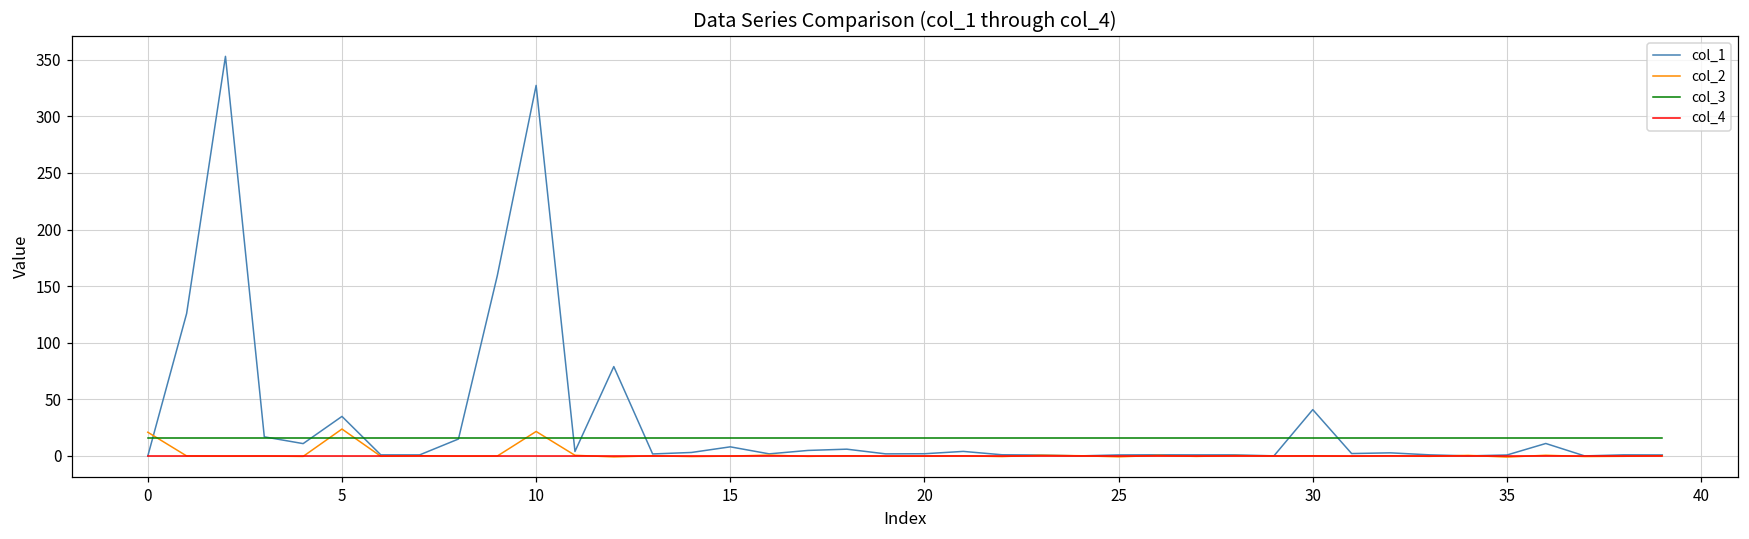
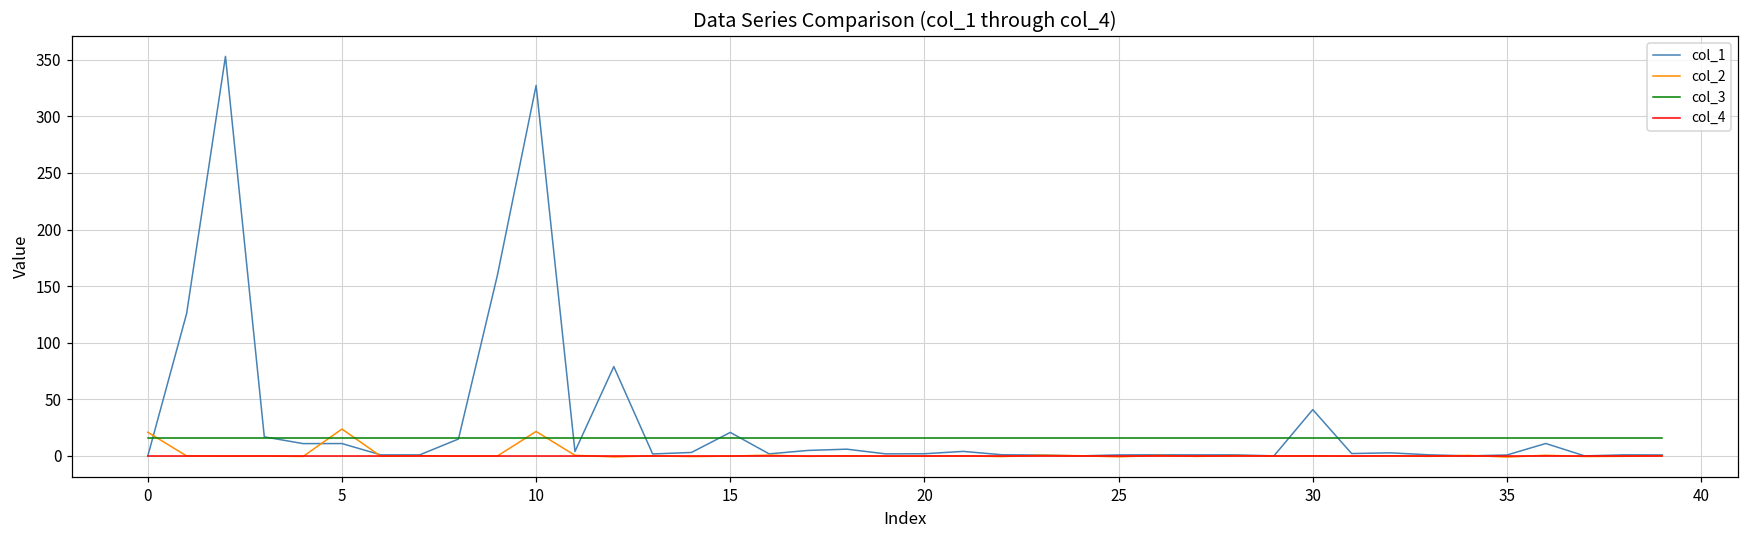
  {
    "col_1": {
-     "5": 35,
+     "5": 11,
      "10": 327,
-     "15": 8,
+     "15": 21,
      "30": 41
    },
    "col_2": {
      "0": 21,
      "5": 24,
      "10": 22
    },
    "col_3": {
      "0": 16,
      "5": 16,
      "10": 16,
      "15": 16,
      "20": 16,
      "25": 16,
      "30": 16,
      "35": 16
    },
    "col_4": {
      "5": 0,
      "10": 0
    }
  }
